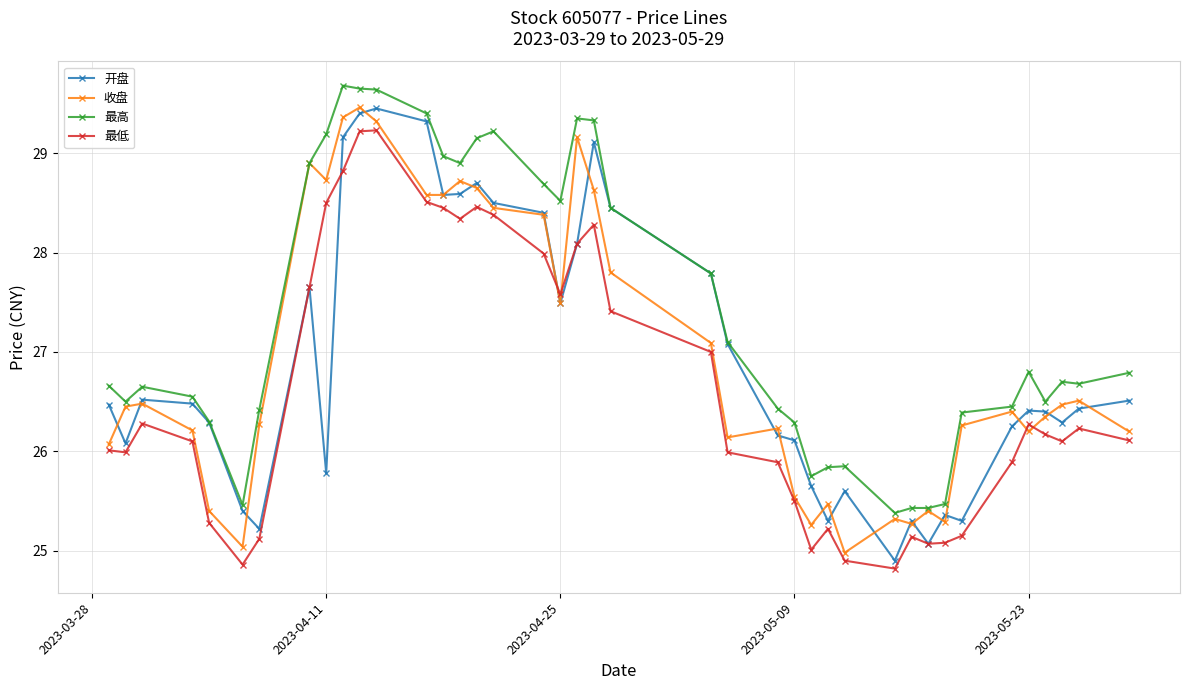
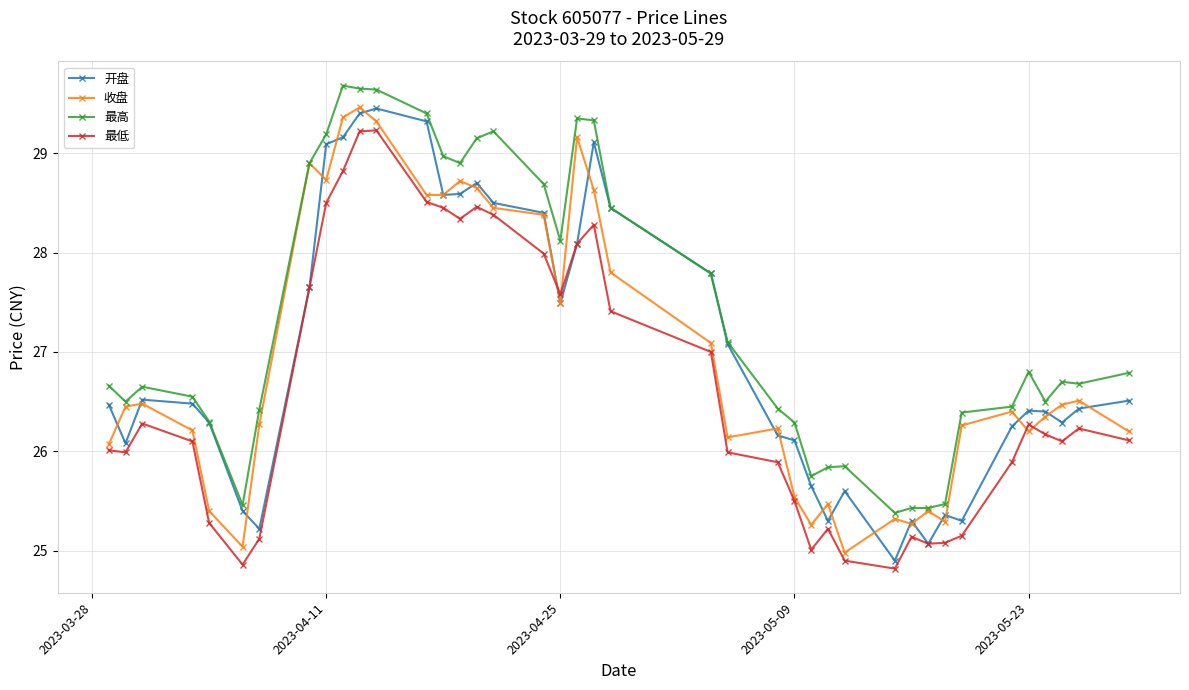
  {
    "开盘": {
-     "2023-04-11": 25.8,
+     "2023-04-11": 29.1,
      "2023-05-09": 26.1,
      "2023-05-23": 26.4
    },
    "收盘": {
      "2023-04-11": 28.7,
      "2023-05-09": 25.5,
      "2023-05-23": 26.2
    },
    "最高": {
      "2023-04-11": 29.2,
-     "2023-04-25": 28.5,
+     "2023-04-25": 28.1,
      "2023-05-09": 26.3,
      "2023-05-23": 26.8
    },
    "最低": {
      "2023-04-11": 28.5,
      "2023-04-25": 27.6,
      "2023-05-09": 25.5,
      "2023-05-23": 26.3
    }
  }
